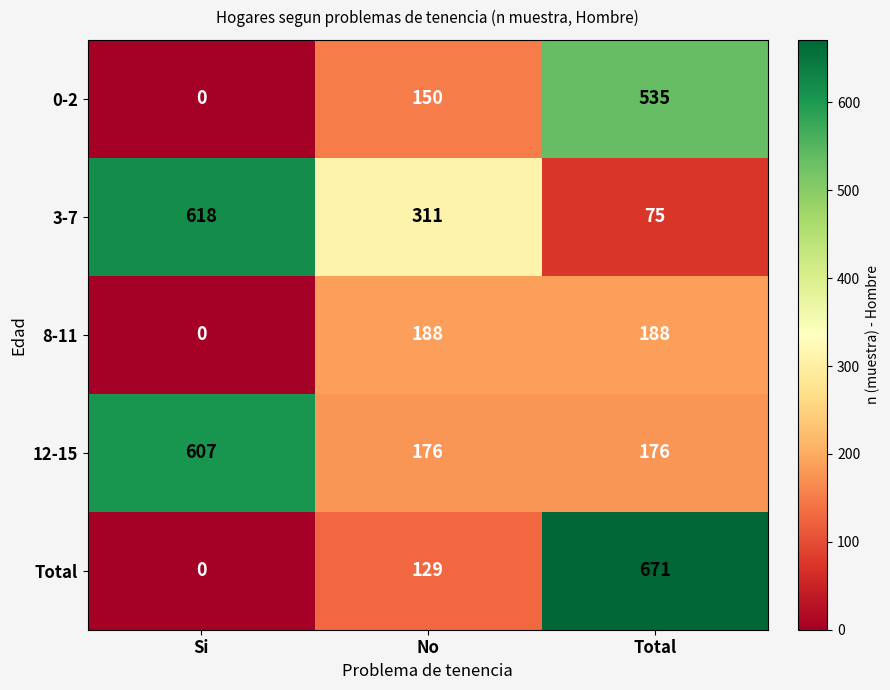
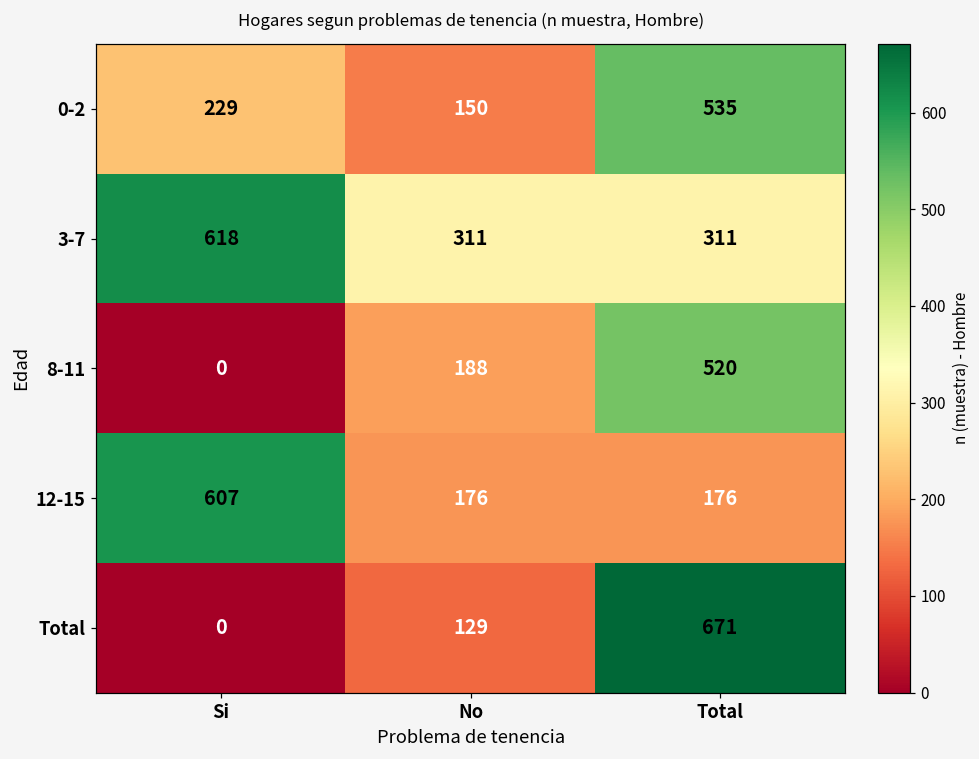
  {
    "0-2": {
-     "Si": 0,
+     "Si": 229,
      "No": 150,
      "Total": 535
    },
    "3-7": {
      "Si": 618,
      "No": 311,
-     "Total": 75
+     "Total": 311
    },
    "8-11": {
      "Si": 0,
      "No": 188,
-     "Total": 188
+     "Total": 520
    },
    "12-15": {
      "Si": 607,
      "No": 176,
      "Total": 176
    },
    "Total": {
      "Si": 0,
      "No": 129,
      "Total": 671
    }
  }
